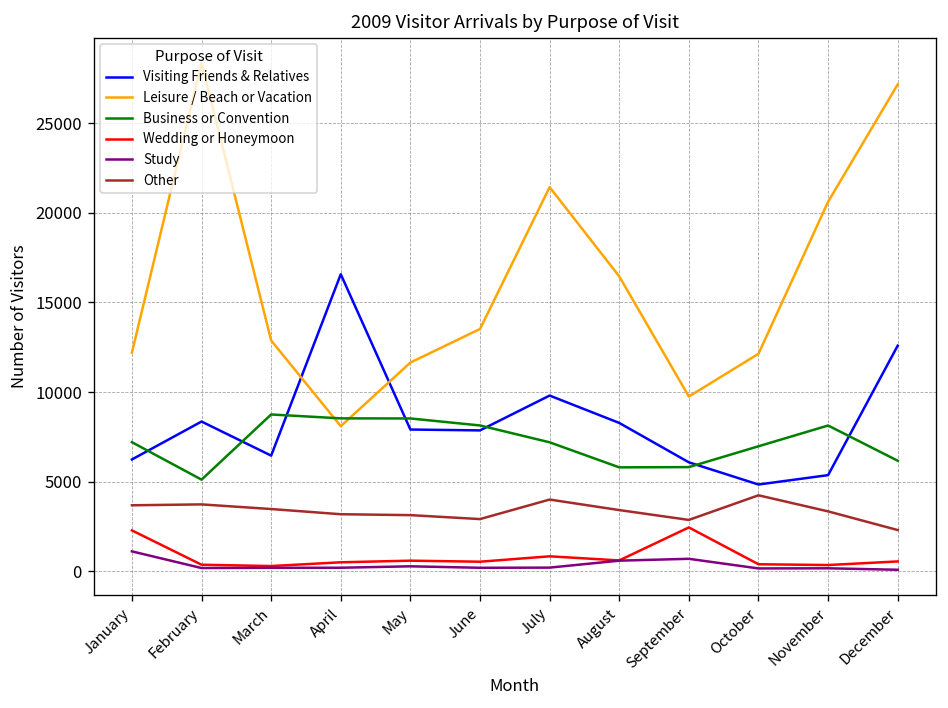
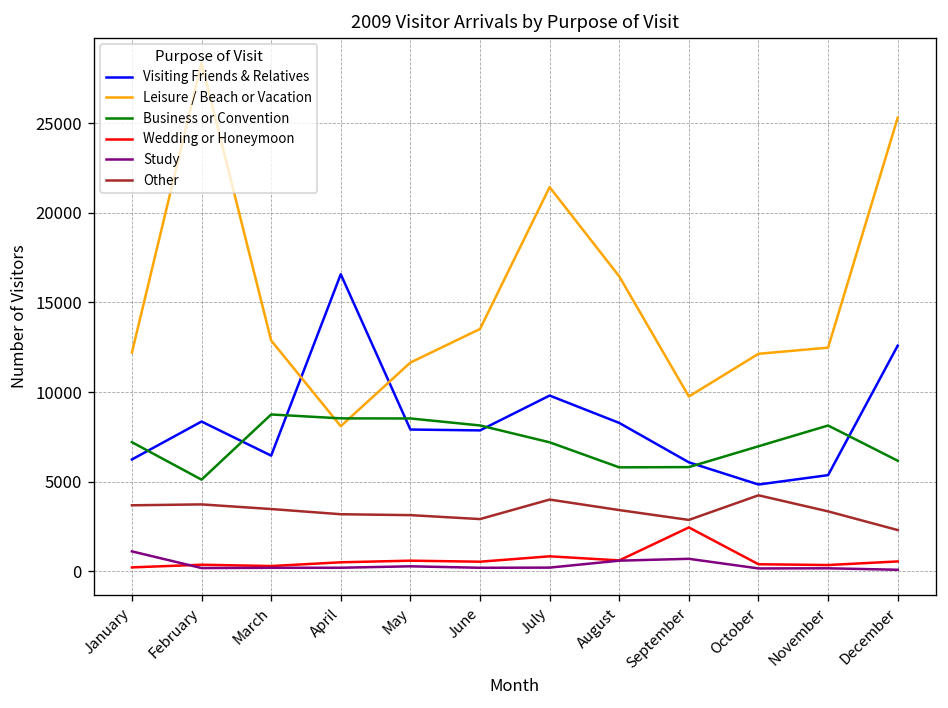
  {
    "Visiting Friends & Relatives": {
      "January": 6200,
      "February": 8400,
      "March": 6400,
      "April": 16600,
      "May": 7900,
      "June": 7900,
      "July": 9800,
      "August": 8300,
      "September": 6100,
      "October": 4800,
      "November": 5400,
      "December": 12600
    },
    "Leisure / Beach or Vacation": {
      "January": 12200,
      "March": 12900,
      "April": 8100,
      "May": 11600,
      "June": 13500,
      "July": 21400,
      "August": 16500,
      "September": 9700,
      "October": 12100,
-     "November": 20600,
-     "December": 27200
+     "November": 12500,
+     "December": 25300
    },
    "Business or Convention": {
      "January": 7200,
      "February": 5100,
      "March": 8700,
      "April": 8500,
      "May": 8500,
      "June": 8100,
      "July": 7200,
      "August": 5800,
      "September": 5800,
      "October": 7000,
      "November": 8100,
      "December": 6200
    },
    "Wedding or Honeymoon": {
-     "January": 2300,
+     "January": 200,
      "February": 400,
      "April": 500,
      "May": 600,
      "June": 500,
      "July": 800,
      "September": 2400,
      "October": 400,
      "November": 300,
      "December": 500
    },
    "Study": {
      "January": 1100,
      "February": 200,
      "April": 200,
      "May": 300,
      "June": 200,
      "July": 200,
      "September": 700,
      "October": 100,
      "November": 200,
      "December": 100
    },
    "Other": {
      "January": 3700,
      "February": 3700,
      "March": 3500,
      "April": 3200,
      "May": 3100,
      "June": 2900,
      "July": 4000,
      "August": 3400,
      "September": 2900,
      "October": 4200,
      "November": 3300,
      "December": 2300
    }
  }
